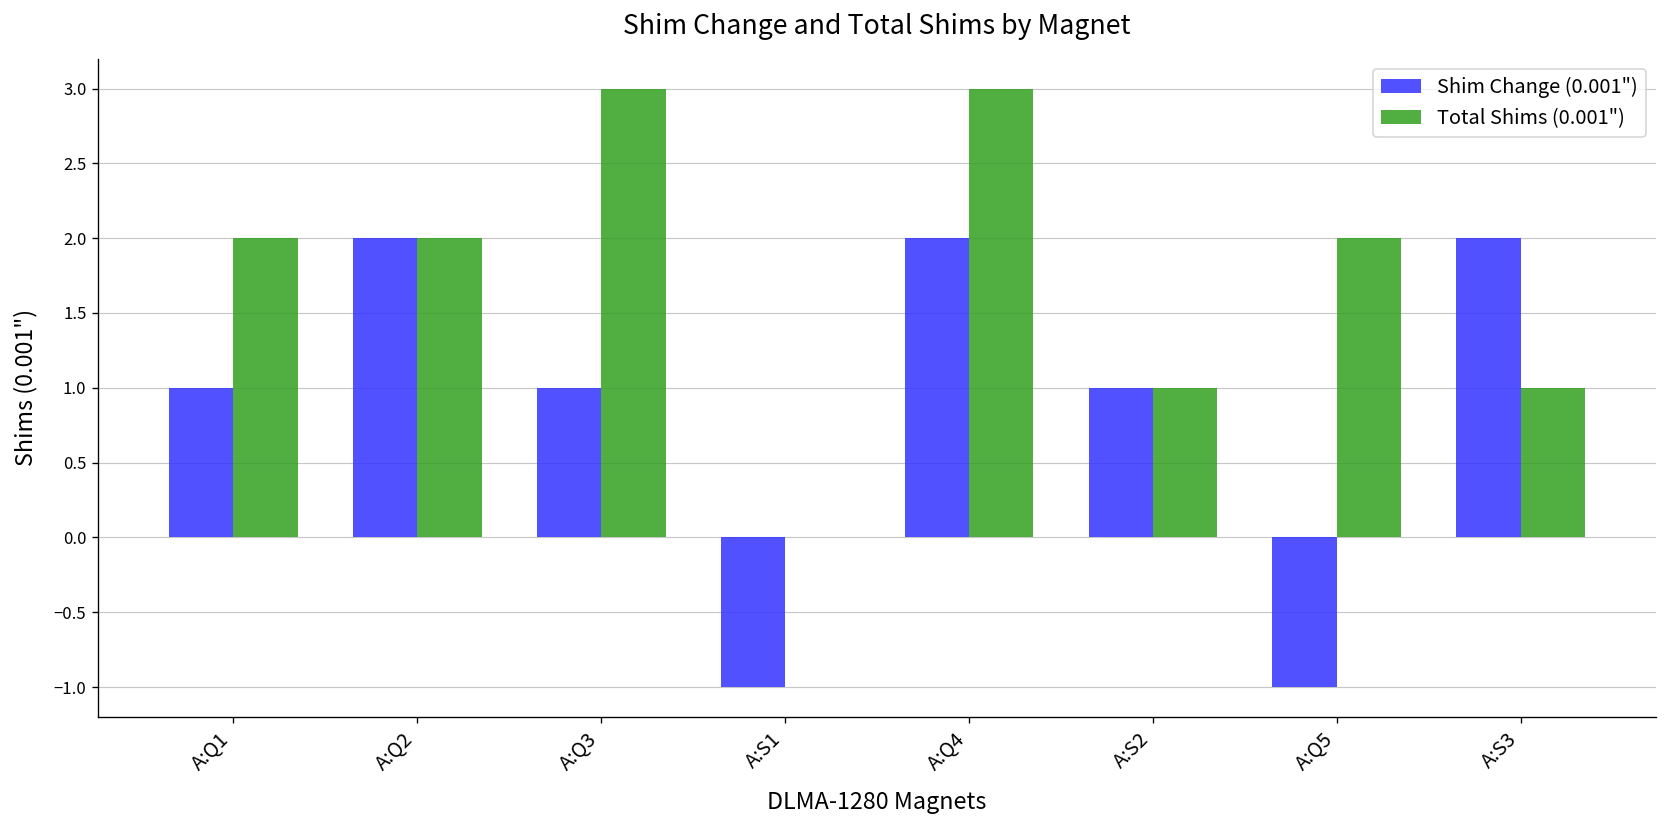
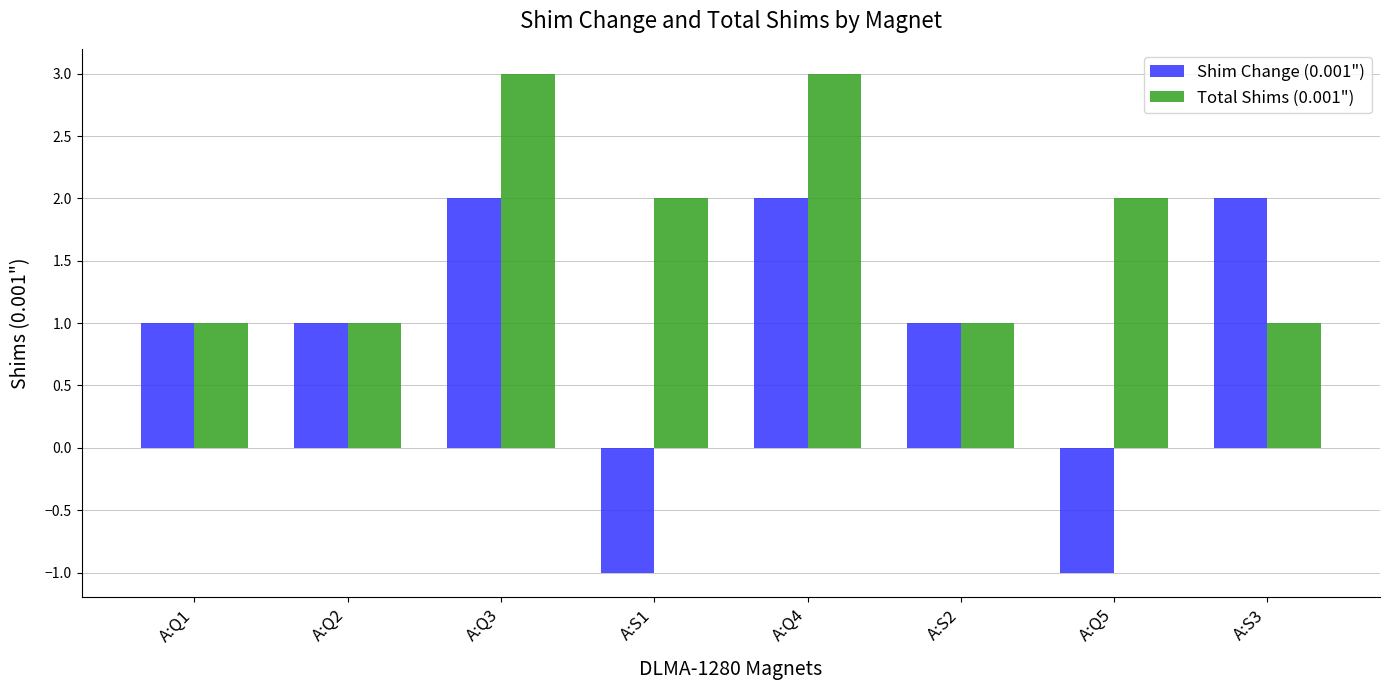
  {
    "Shim Change (0.001\")": {
      "A:Q1": 1,
-     "A:Q2": 2,
-     "A:Q3": 1,
+     "A:Q2": 1,
+     "A:Q3": 2,
      "A:S1": -1,
      "A:Q4": 2,
      "A:S2": 1,
      "A:Q5": -1,
      "A:S3": 2
    },
    "Total Shims (0.001\")": {
-     "A:Q1": 2,
-     "A:Q2": 2,
+     "A:Q1": 1,
+     "A:Q2": 1,
      "A:Q3": 3,
-     "A:S1": 0,
+     "A:S1": 2,
      "A:Q4": 3,
      "A:S2": 1,
      "A:Q5": 2,
      "A:S3": 1
    }
  }
